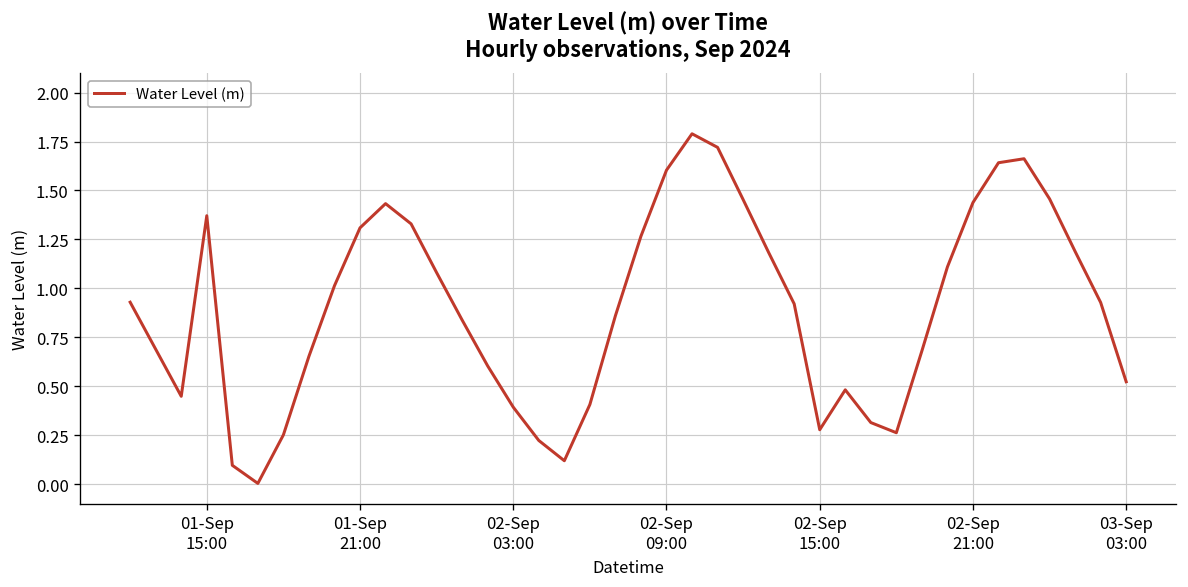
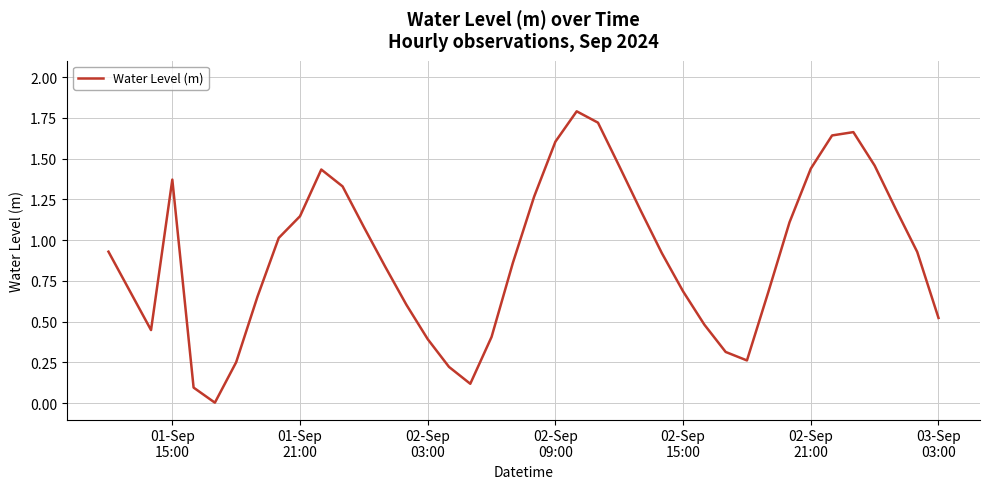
  {
    "01-Sep 15:00": 1.37,
-   "01-Sep 21:00": 1.31,
+   "01-Sep 21:00": 1.15,
    "02-Sep 03:00": 0.39,
    "02-Sep 09:00": 1.60,
-   "02-Sep 15:00": 0.28,
+   "02-Sep 15:00": 0.69,
    "02-Sep 21:00": 1.44,
    "03-Sep 03:00": 0.52
  }
